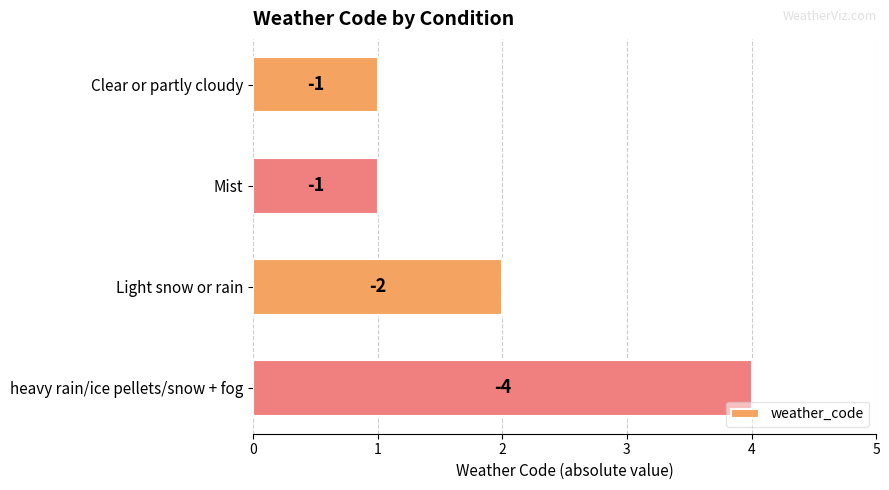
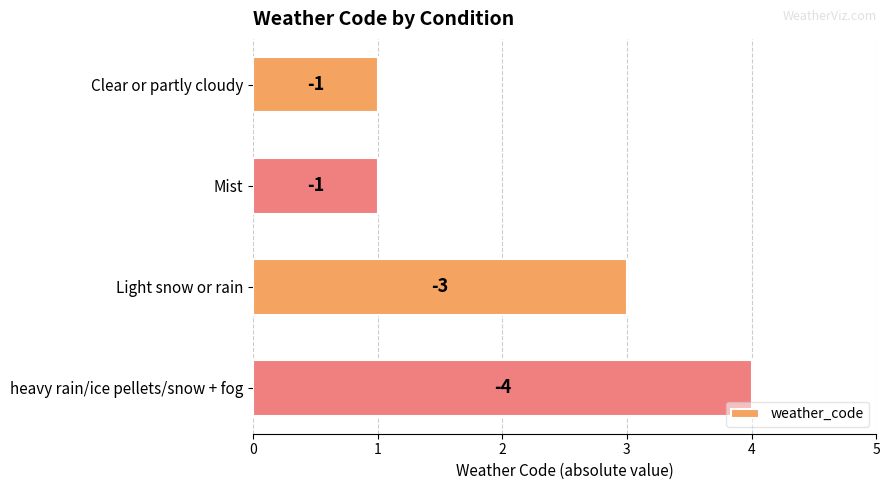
  {
-   "Light snow or rain": -2
+   "Light snow or rain": -3
  }
